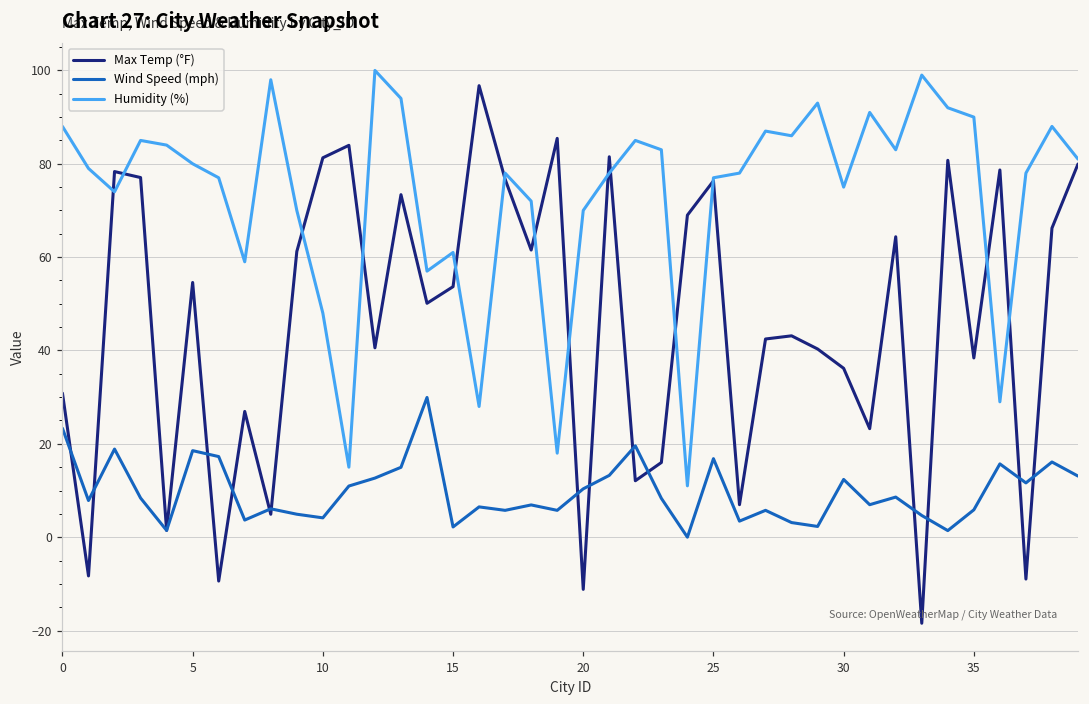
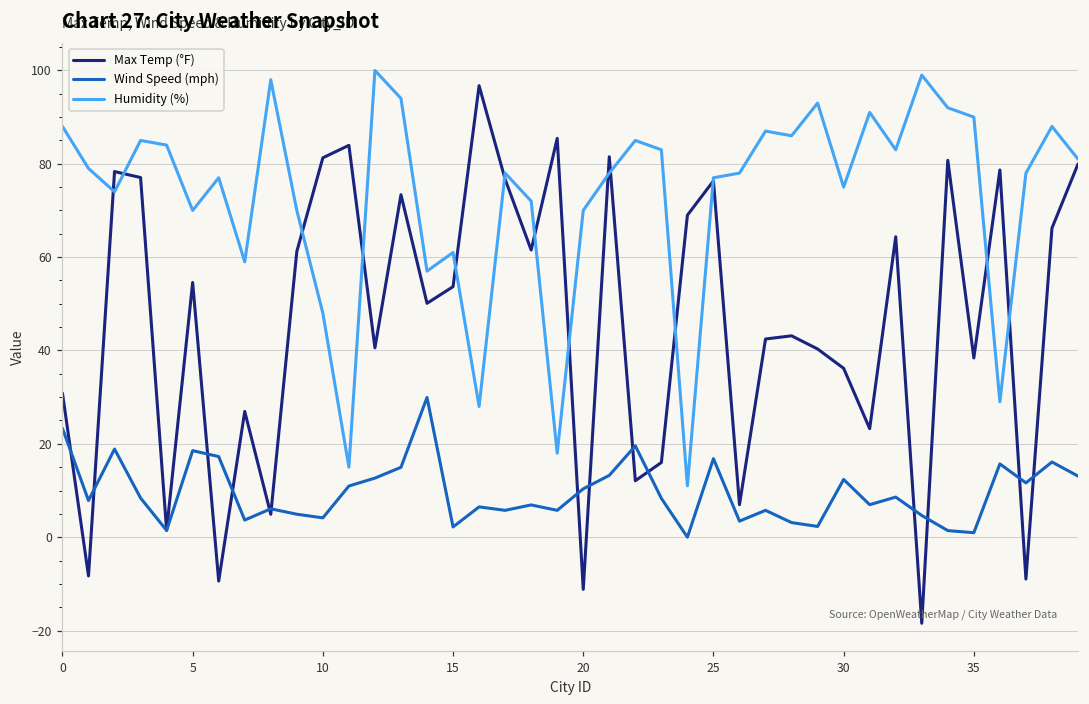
  {
    "Max Temp (°F)": {
      "0": 31,
      "5": 55,
      "10": 81,
      "15": 54,
      "20": -11,
      "25": 76,
      "30": 36,
      "35": 38
    },
    "Wind Speed (mph)": {
      "0": 23,
      "5": 19,
      "10": 4,
      "15": 2,
      "20": 10,
      "25": 17,
      "30": 12,
-     "35": 6
+     "35": 1
    },
    "Humidity (%)": {
      "0": 88,
-     "5": 80,
+     "5": 70,
      "10": 48,
      "15": 61,
      "20": 70,
      "25": 77,
      "30": 75,
      "35": 90
    }
  }
